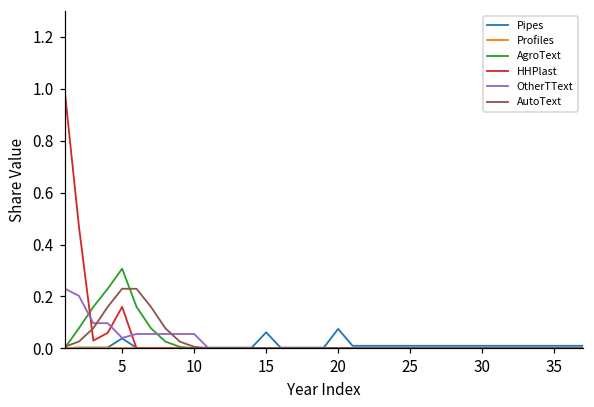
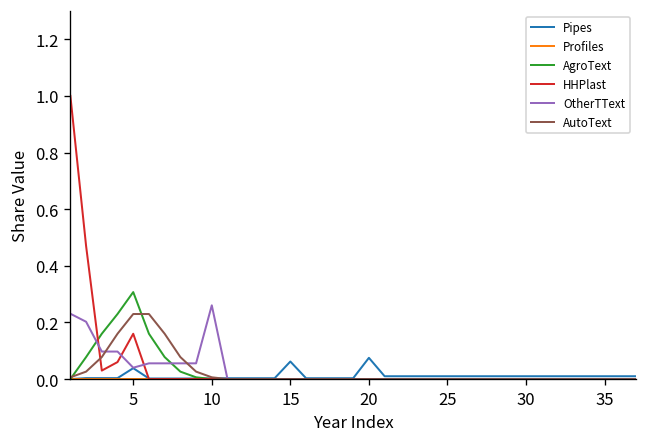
  {
    "Pipes": {
      "15": 0.06,
      "20": 0.08
    },
    "Profiles": {
      "5": 0.00
    },
    "AgroText": {
      "5": 0.31
    },
    "HHPlast": {
      "5": 0.16
    },
    "OtherTText": {
-     "10": 0.06
+     "10": 0.26
    },
    "AutoText": {
      "5": 0.23
    }
  }
